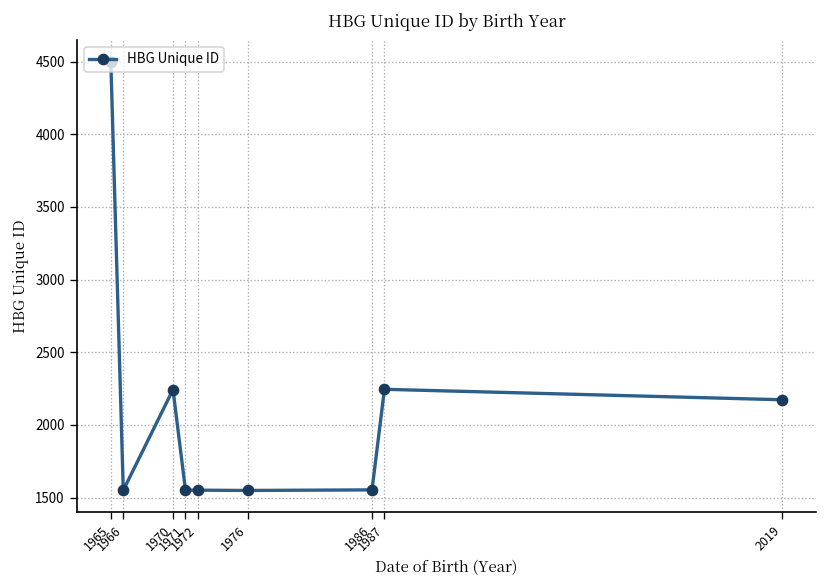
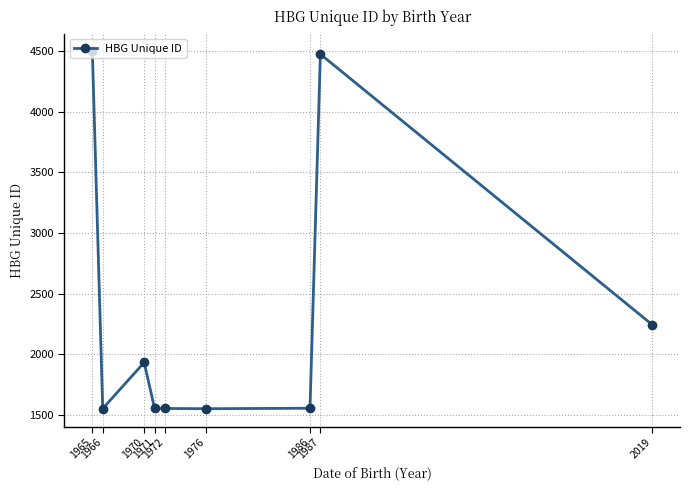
  {
    "1966": 1550,
-   "1970": 2240,
+   "1970": 1930,
    "1971": 1550,
    "1972": 1550,
    "1976": 1550,
    "1986": 1550,
-   "1987": 2250,
-   "2019": 2170
+   "1987": 4480,
+   "2019": 2240
  }
